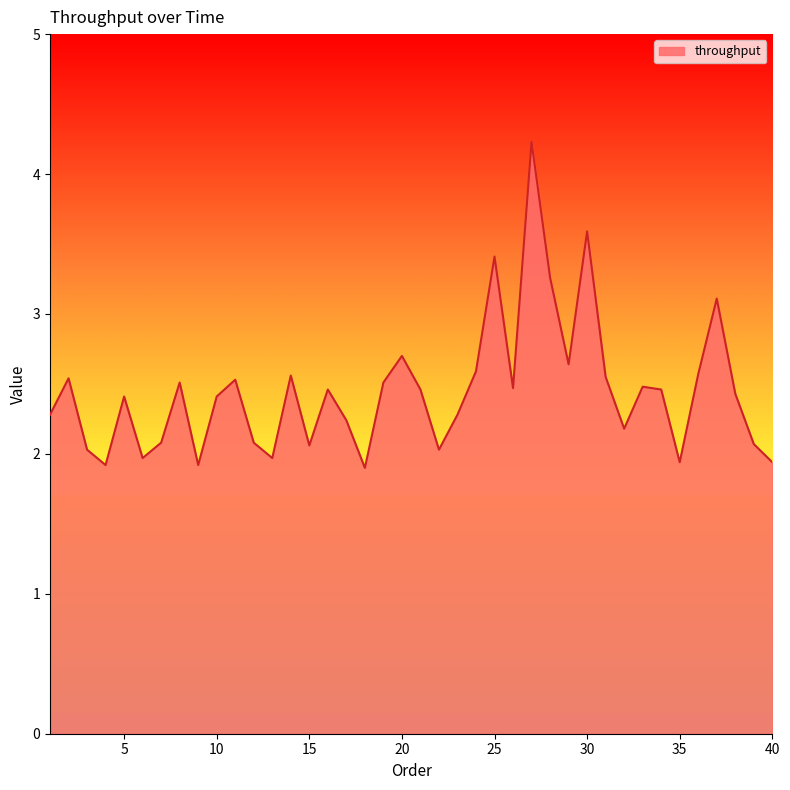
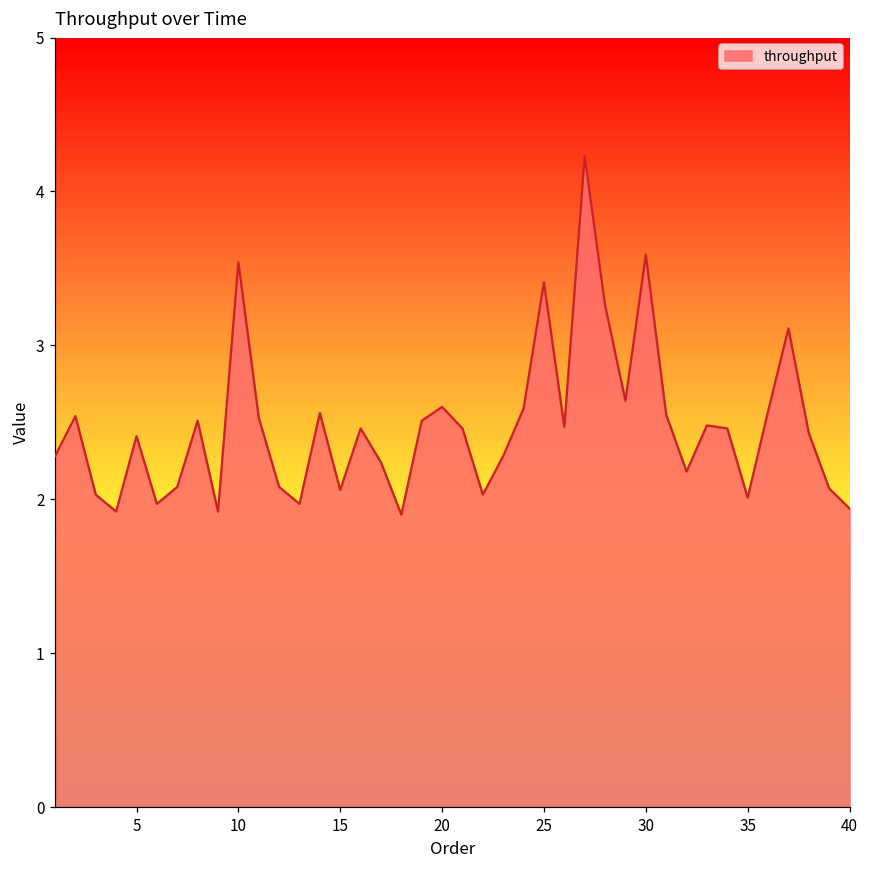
  {
    "5": 2.41,
-   "10": 2.41,
+   "10": 3.54,
    "15": 2.06,
-   "20": 2.7,
+   "20": 2.6,
    "25": 3.41,
    "30": 3.59,
-   "35": 1.94,
+   "35": 2.01,
    "40": 1.94
  }
